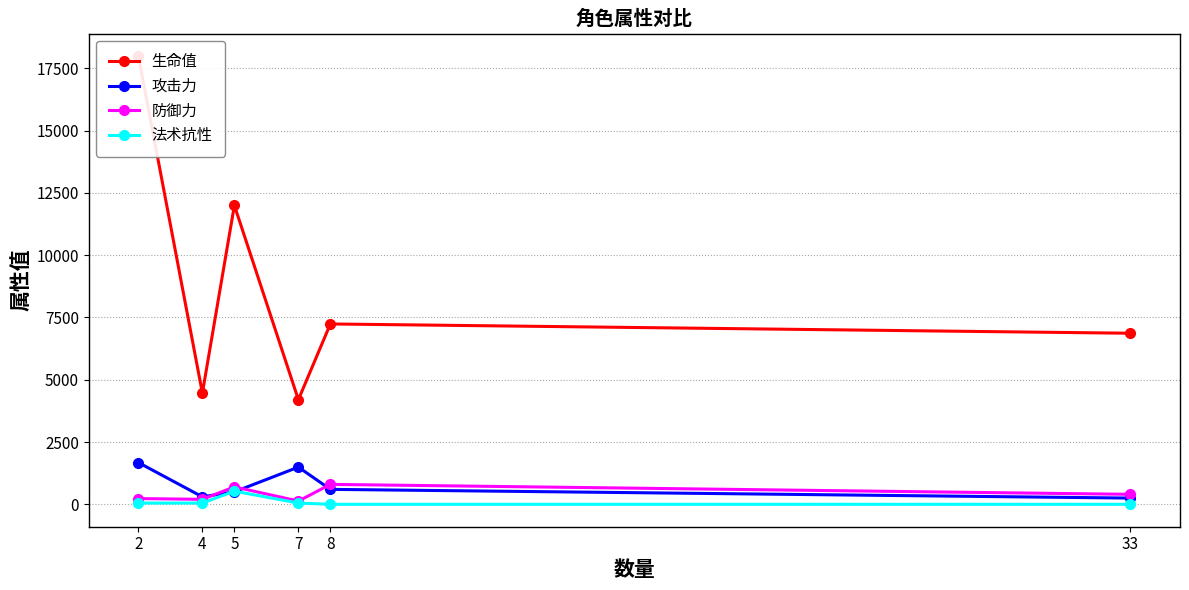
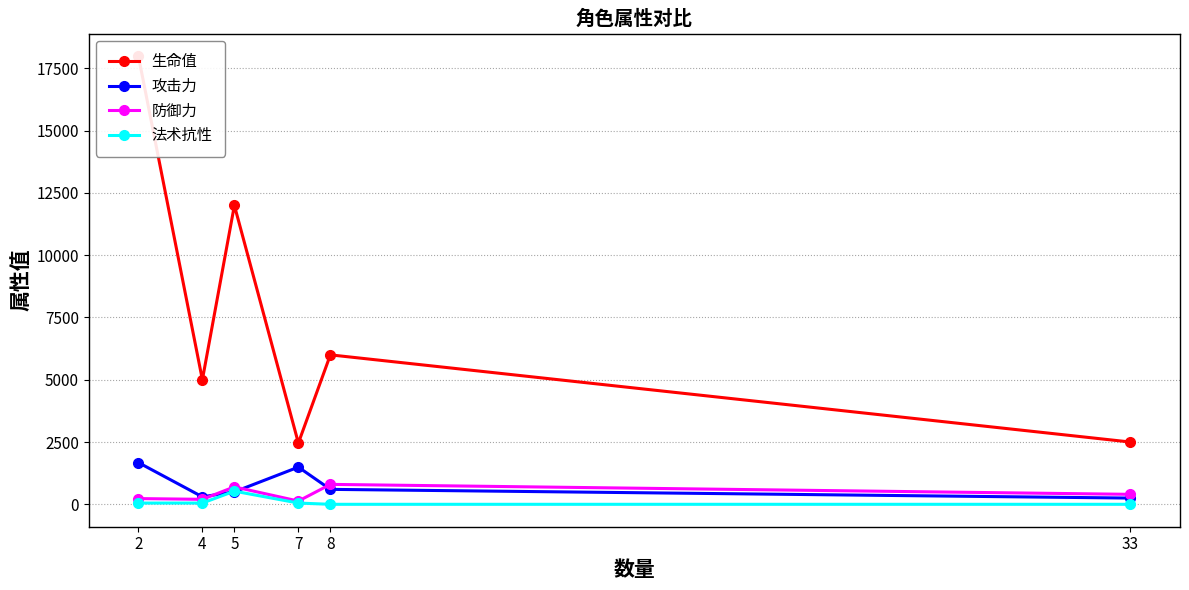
  {
    "生命值": {
-     "4": 4500,
+     "4": 5000,
      "5": 12000,
-     "7": 4200,
-     "8": 7200,
-     "33": 6900
+     "7": 2500,
+     "8": 6000,
+     "33": 2500
    },
    "攻击力": {
      "2": 1700,
      "7": 1500,
      "8": 600,
      "33": 300
    },
    "防御力": {
      "2": 200,
      "5": 700,
      "8": 800,
      "33": 400
    },
    "法术抗性": {
      "2": 100,
      "4": 100,
      "8": 0,
      "33": 0
    }
  }
